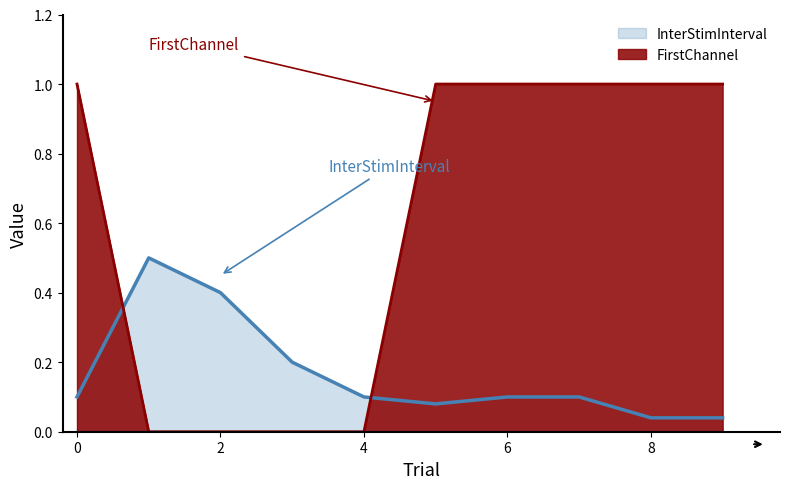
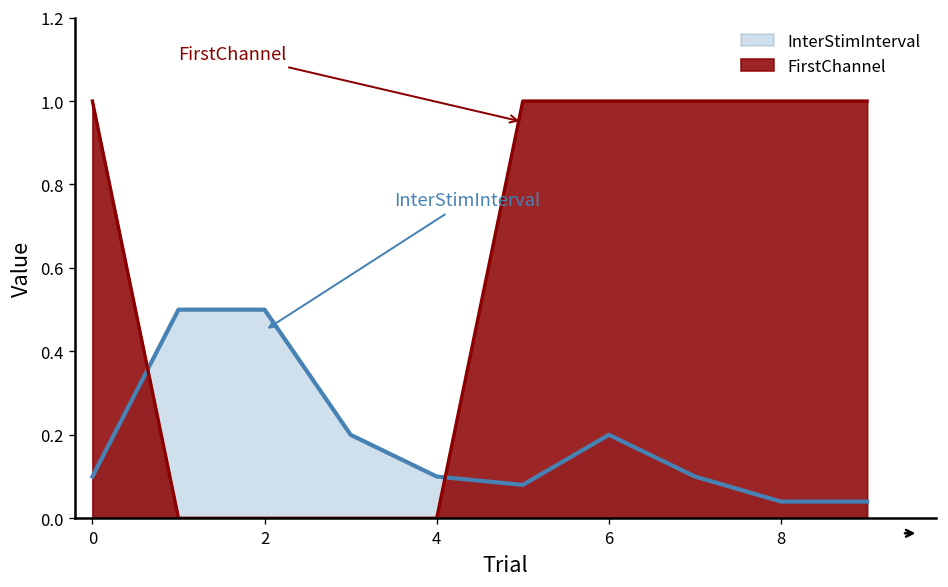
  {
    "InterStimInterval": {
      "0": 0.1,
-     "2": 0.4,
+     "2": 0.5,
      "4": 0.1,
-     "6": 0.1,
+     "6": 0.2,
      "8": 0.04
    },
    "FirstChannel": {
      "0": 1.0,
      "2": 0.0,
      "4": 0.0,
      "6": 1.0,
      "8": 1.0
    }
  }
